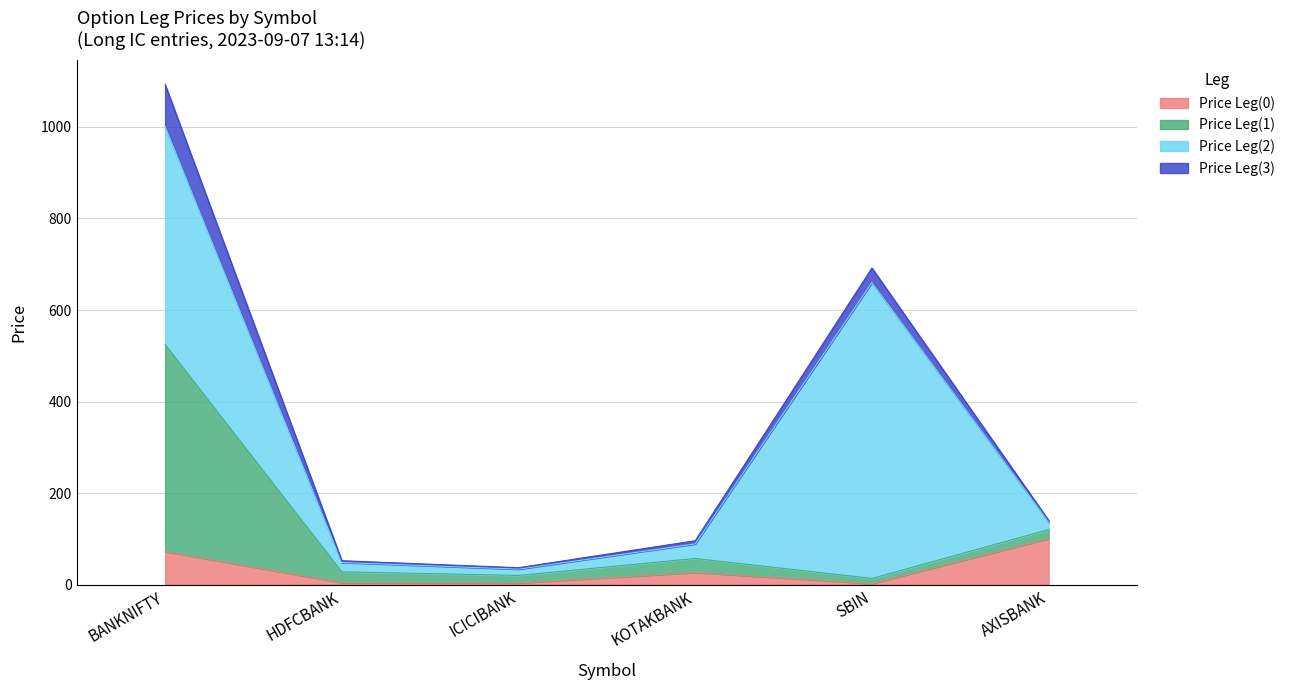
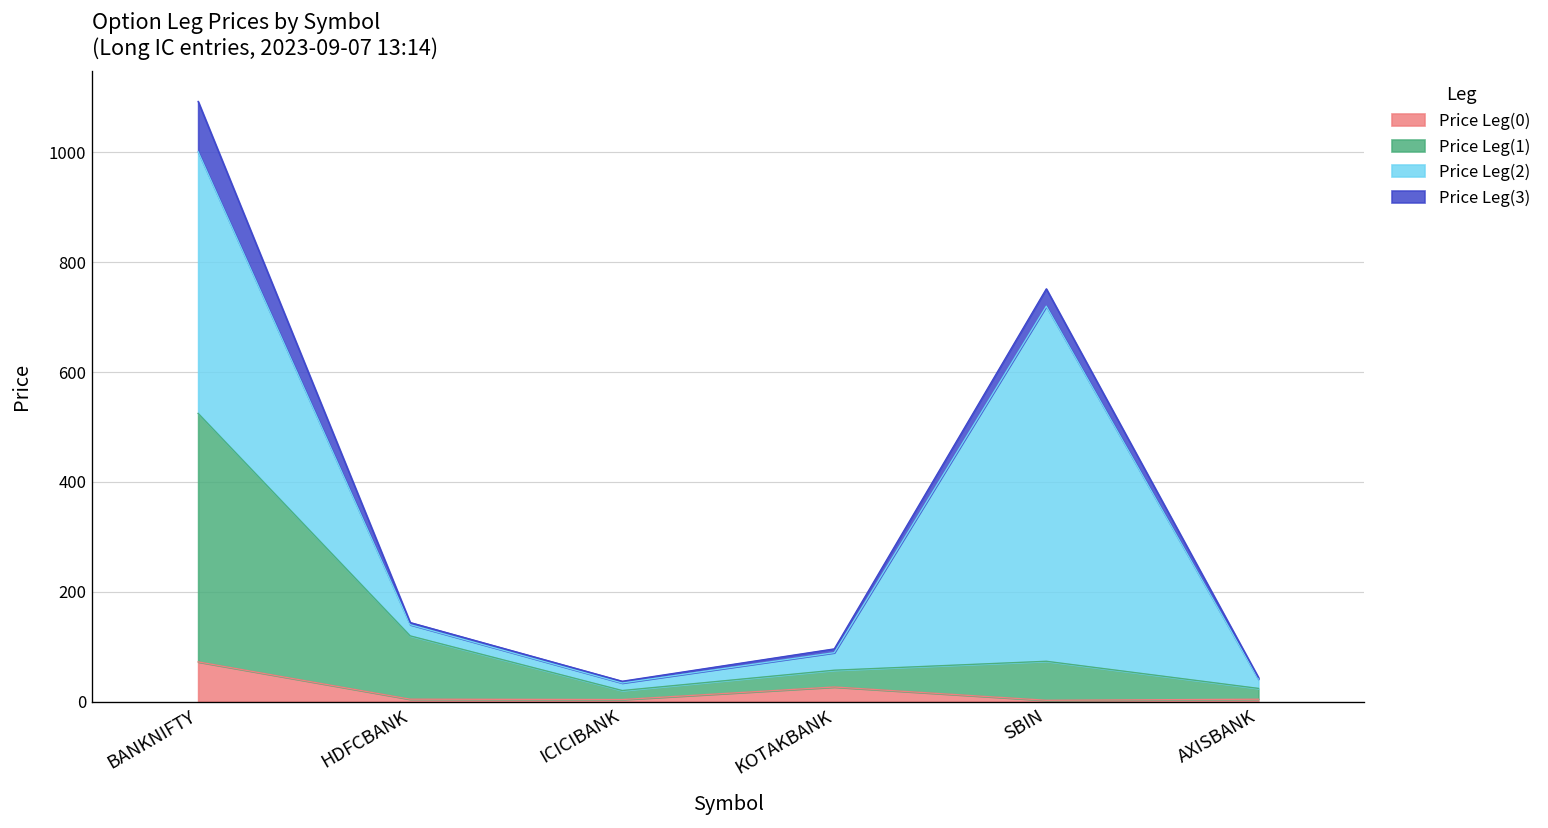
  {
    "Price Leg(0)": {
      "BANKNIFTY": 70,
      "HDFCBANK": 0,
      "ICICIBANK": 0,
      "KOTAKBANK": 30,
      "SBIN": 0,
-     "AXISBANK": 100
+     "AXISBANK": 0
    },
    "Price Leg(1)": {
      "BANKNIFTY": 450,
-     "HDFCBANK": 20,
+     "HDFCBANK": 120,
      "ICICIBANK": 20,
      "KOTAKBANK": 30,
-     "SBIN": 10,
+     "SBIN": 70,
      "AXISBANK": 20
    },
    "Price Leg(2)": {
      "BANKNIFTY": 480,
      "KOTAKBANK": 30,
      "SBIN": 650
    },
    "Price Leg(3)": {
      "BANKNIFTY": 90,
      "KOTAKBANK": 10,
      "SBIN": 30
    }
  }
